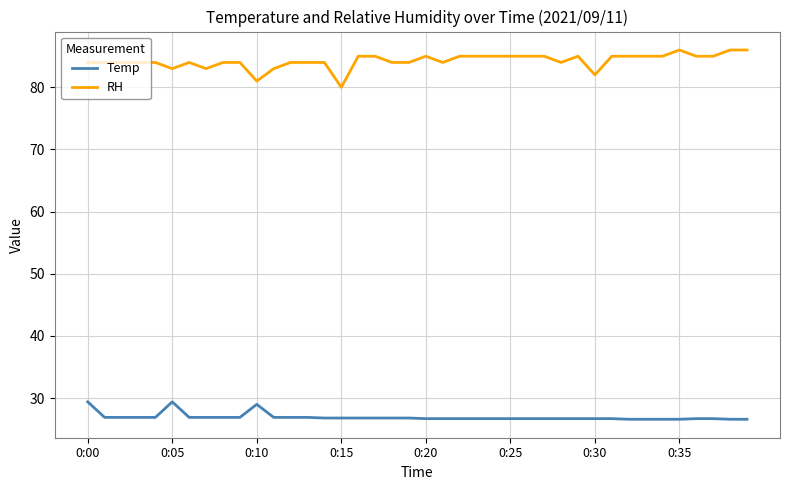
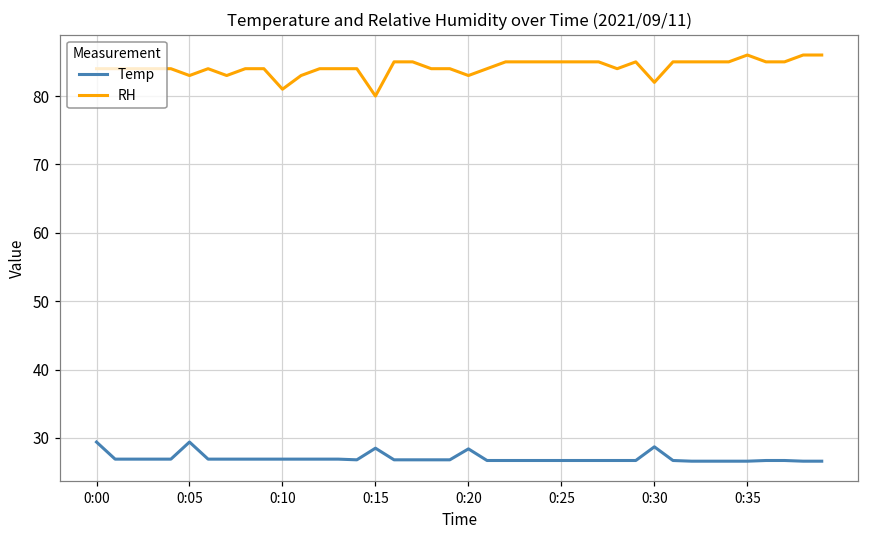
  {
    "Temp": {
      "0:00": 29,
      "0:05": 29,
-     "0:10": 29,
-     "0:15": 27,
-     "0:20": 27,
+     "0:10": 27,
+     "0:15": 29,
+     "0:20": 28,
      "0:25": 27,
-     "0:30": 27,
+     "0:30": 29,
      "0:35": 27
    },
    "RH": {
      "0:05": 83,
      "0:10": 81,
      "0:15": 80,
-     "0:20": 85,
+     "0:20": 83,
      "0:25": 85,
      "0:30": 82,
      "0:35": 86
    }
  }
